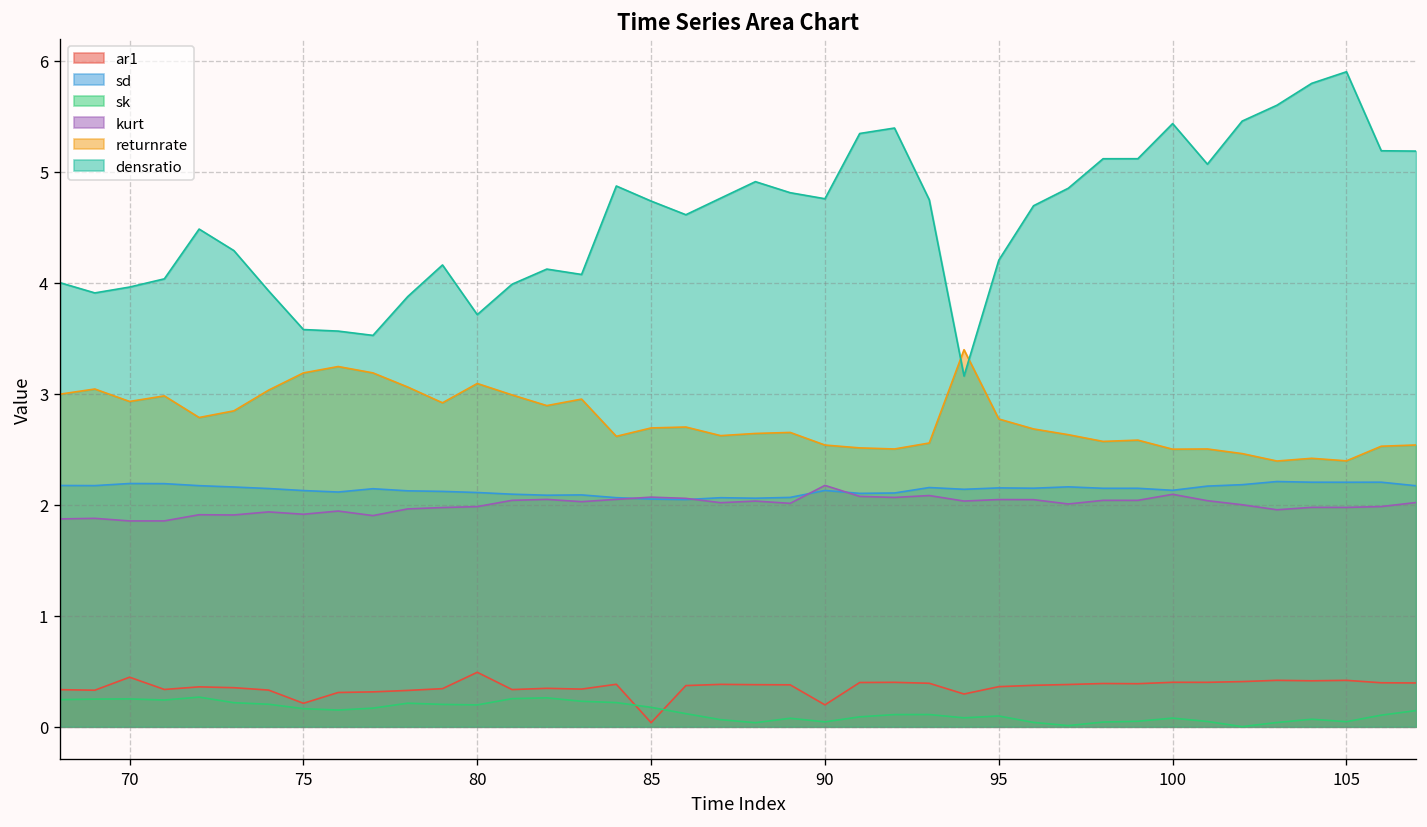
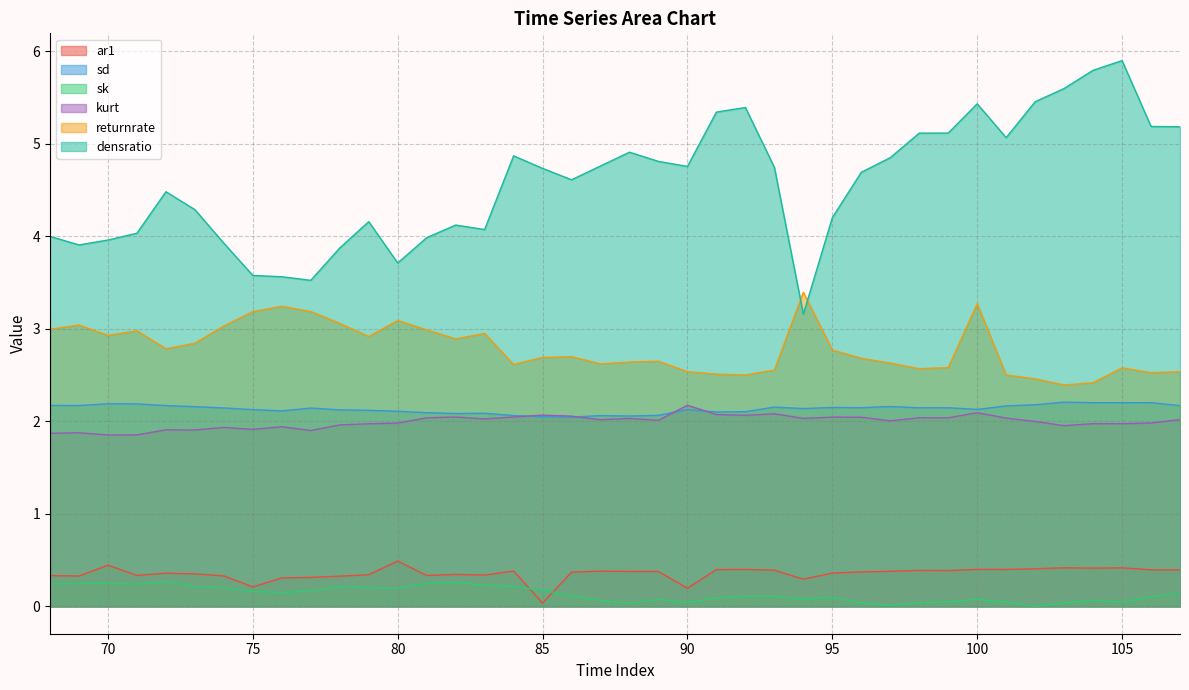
  {
    "ar1": {
      "70": 0.4,
      "75": 0.2,
      "80": 0.5,
      "85": 0.0,
      "90": 0.2,
      "95": 0.4,
      "100": 0.4,
      "105": 0.4
    },
    "kurt": {
      "70": 1.9,
      "75": 1.9,
      "80": 2.0,
      "90": 2.2,
      "95": 2.0,
      "100": 2.1,
      "105": 2.0
    },
    "returnrate": {
      "70": 2.9,
      "75": 3.2,
      "80": 3.1,
      "85": 2.7,
      "90": 2.5,
      "95": 2.8,
-     "100": 2.5,
-     "105": 2.4
+     "100": 3.3,
+     "105": 2.6
    }
  }
